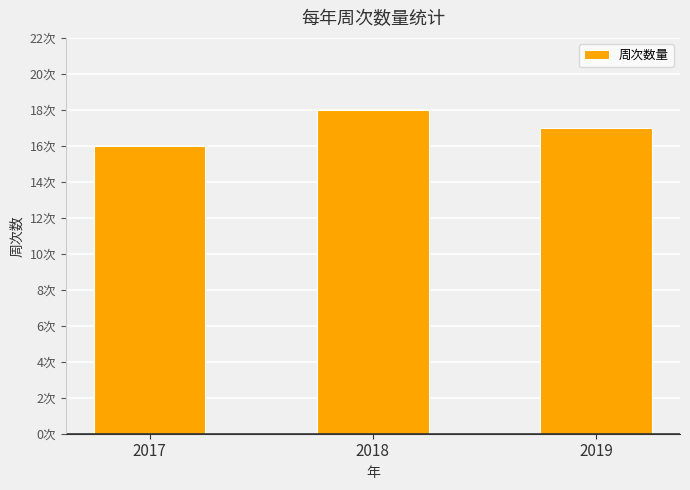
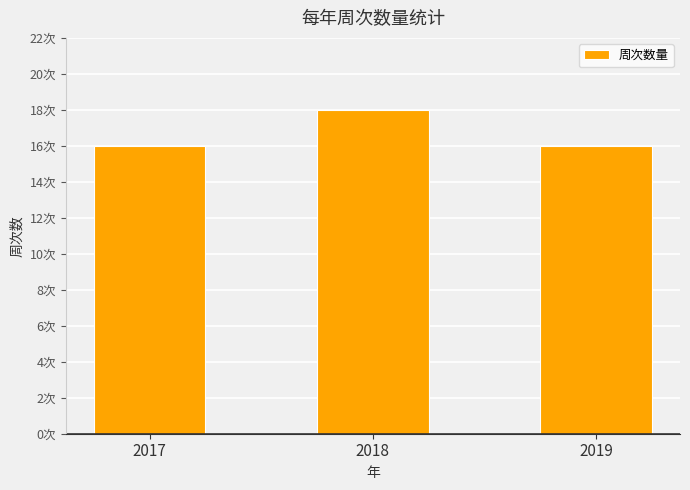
  {
    "2017": "16次",
    "2018": "18次",
-   "2019": "17次"
+   "2019": "16次"
  }
